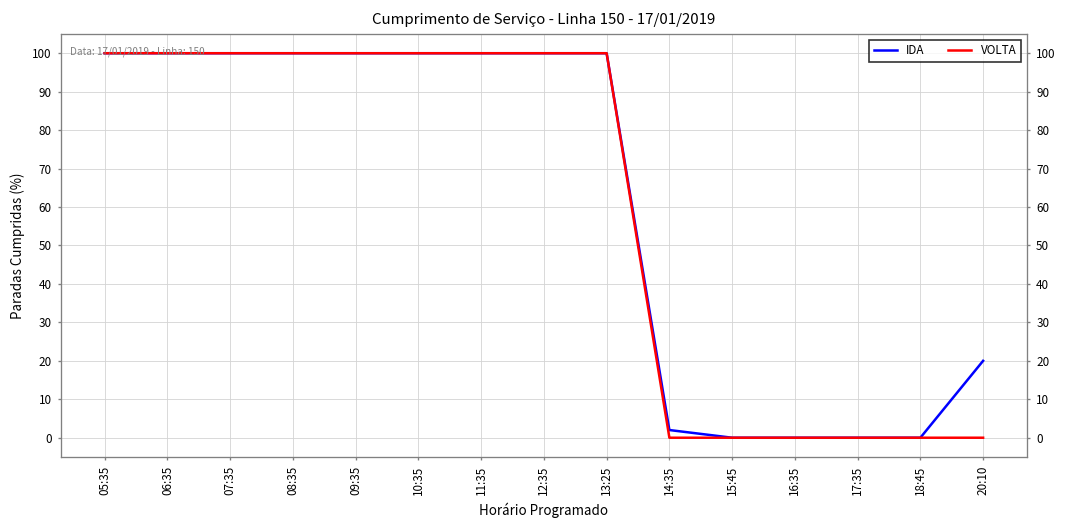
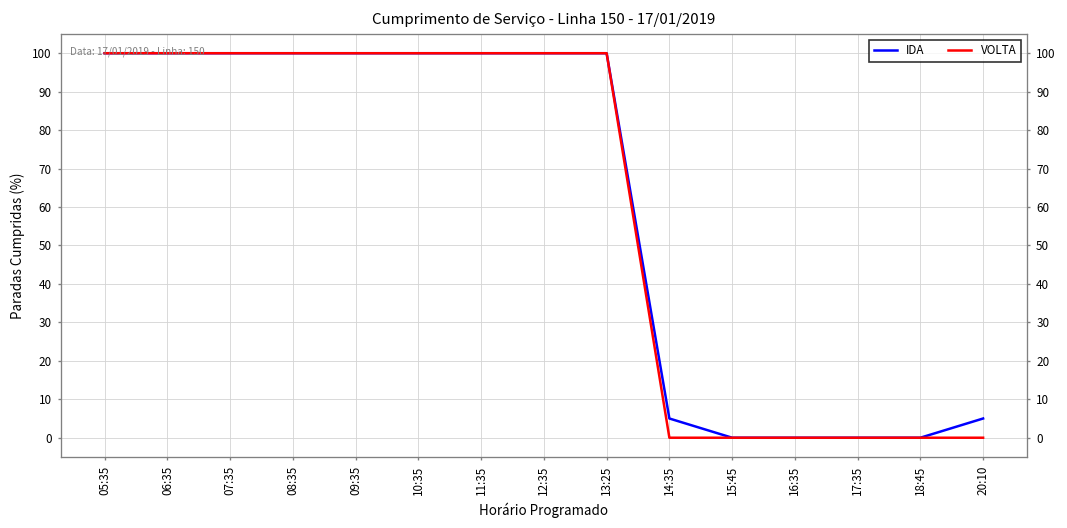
  {
    "IDA": {
-     "14:35": 2,
-     "20:10": 20
+     "14:35": 5,
+     "20:10": 5
    },
    "VOLTA": {
      "14:35": 0,
      "20:10": 0
    }
  }
